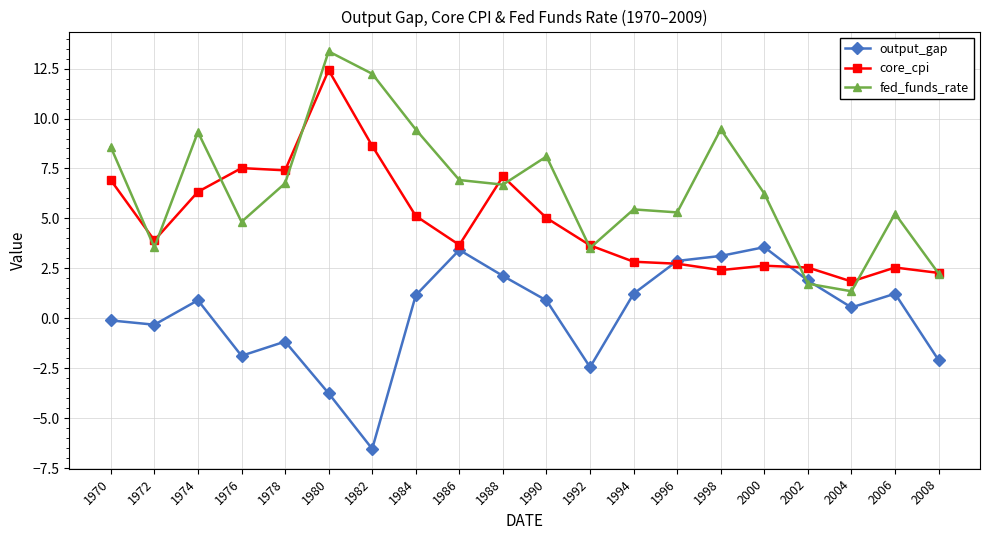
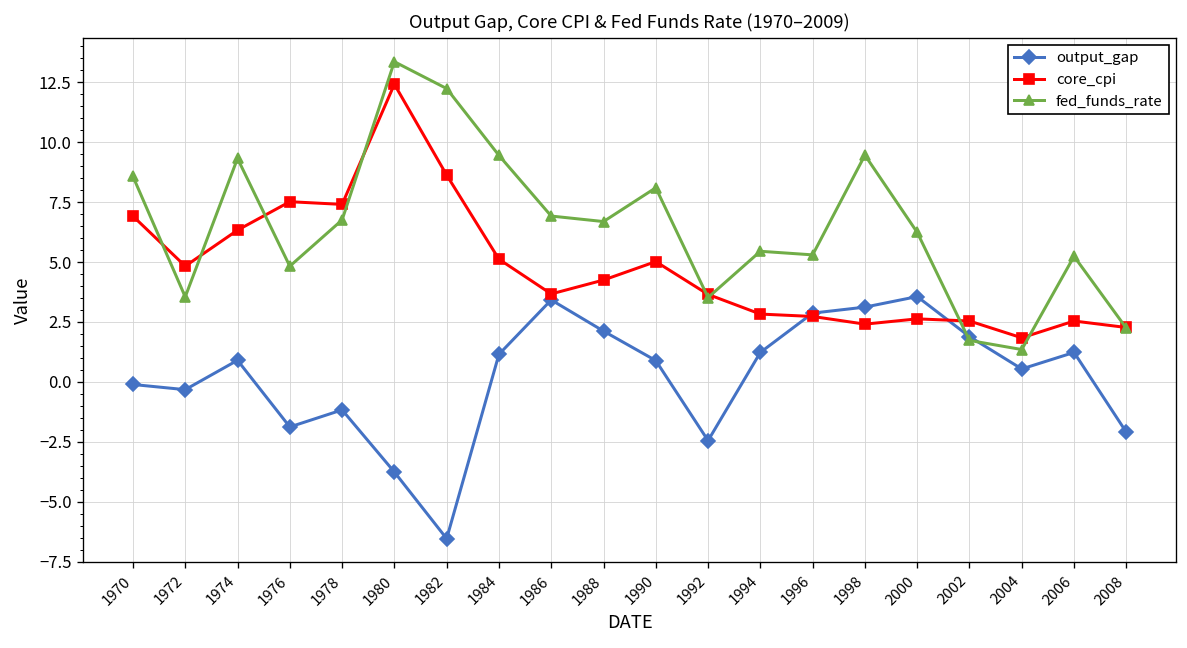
  {
    "output_gap": {
      "1970": -0.1,
      "1972": -0.3,
      "1974": 0.9,
      "1976": -1.9,
      "1978": -1.2,
      "1980": -3.8,
      "1982": -6.5,
      "1984": 1.2,
      "1986": 3.4,
      "1988": 2.1,
      "1990": 0.9,
      "1992": -2.5,
      "1994": 1.2,
      "1996": 2.9,
      "1998": 3.1,
      "2000": 3.6,
      "2002": 1.9,
      "2004": 0.5,
      "2006": 1.2,
      "2008": -2.1
    },
    "core_cpi": {
      "1970": 6.9,
-     "1972": 3.9,
+     "1972": 4.8,
      "1974": 6.3,
      "1976": 7.5,
      "1978": 7.4,
      "1980": 12.4,
      "1982": 8.6,
      "1984": 5.1,
      "1986": 3.7,
-     "1988": 7.1,
+     "1988": 4.3,
      "1990": 5.0,
      "1992": 3.7,
      "1994": 2.8,
      "1996": 2.7,
      "1998": 2.4,
      "2000": 2.6,
      "2002": 2.5,
      "2004": 1.8,
      "2006": 2.5
    },
    "fed_funds_rate": {
      "1970": 8.6,
      "1972": 3.5,
      "1974": 9.3,
      "1976": 4.8,
      "1978": 6.8,
      "1980": 13.4,
      "1982": 12.2,
      "1984": 9.5,
      "1986": 6.9,
      "1988": 6.7,
      "1990": 8.1,
      "1992": 3.5,
      "1994": 5.5,
      "1996": 5.3,
      "1998": 9.5,
      "2000": 6.2,
      "2002": 1.7,
      "2004": 1.4,
      "2006": 5.2
    }
  }
